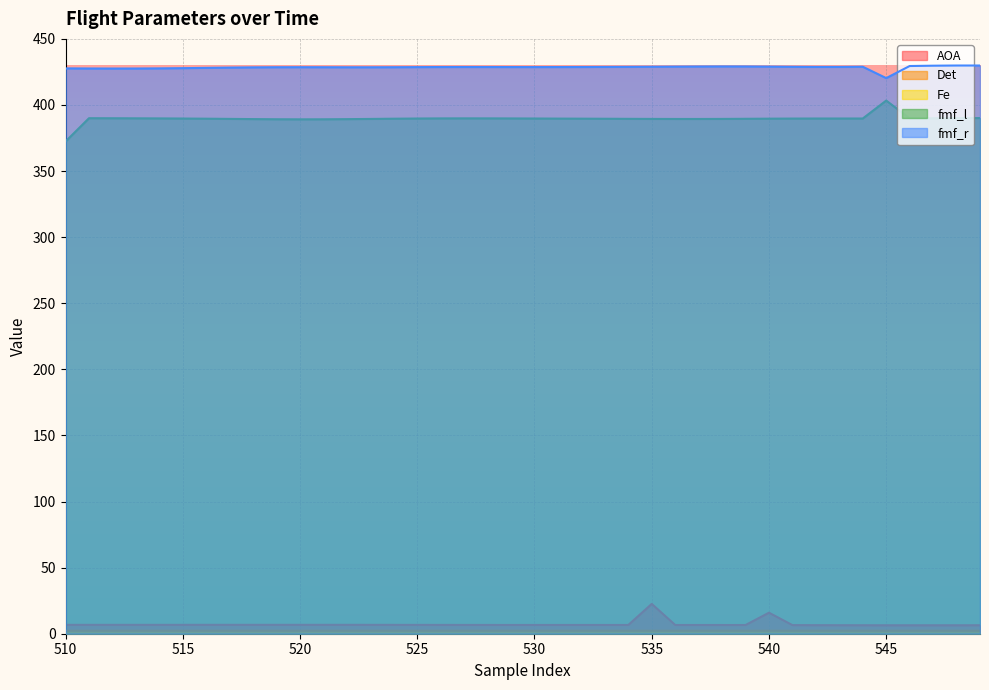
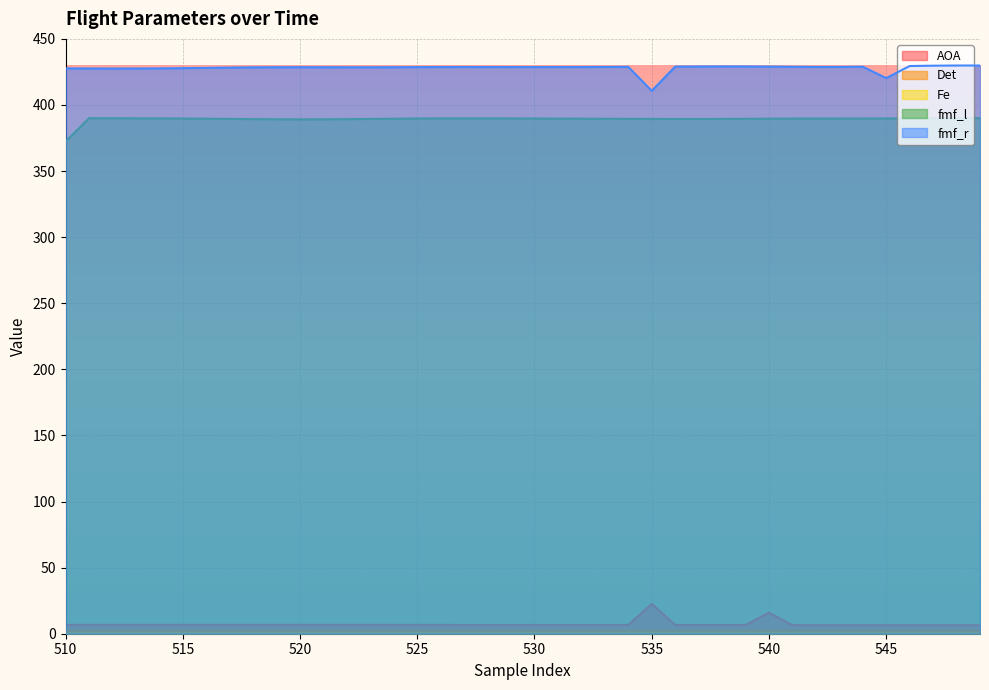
  {
    "AOA": {
      "510": 7,
      "515": 7,
      "520": 7,
      "525": 7,
      "530": 7,
      "535": 23,
      "540": 16,
      "545": 6
    },
    "fmf_l": {
      "510": 372,
      "515": 390,
      "520": 389,
      "525": 390,
      "530": 390,
      "535": 389,
      "540": 390,
-     "545": 403
+     "545": 390
    },
    "fmf_r": {
      "510": 428,
      "515": 428,
      "520": 429,
      "525": 429,
      "530": 429,
-     "535": 429,
+     "535": 411,
      "540": 429,
      "545": 420
    }
  }
